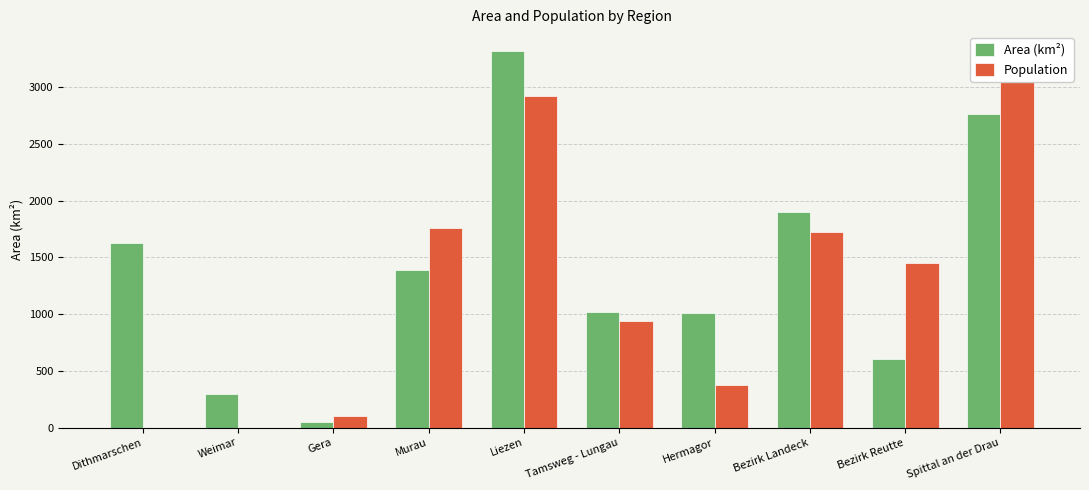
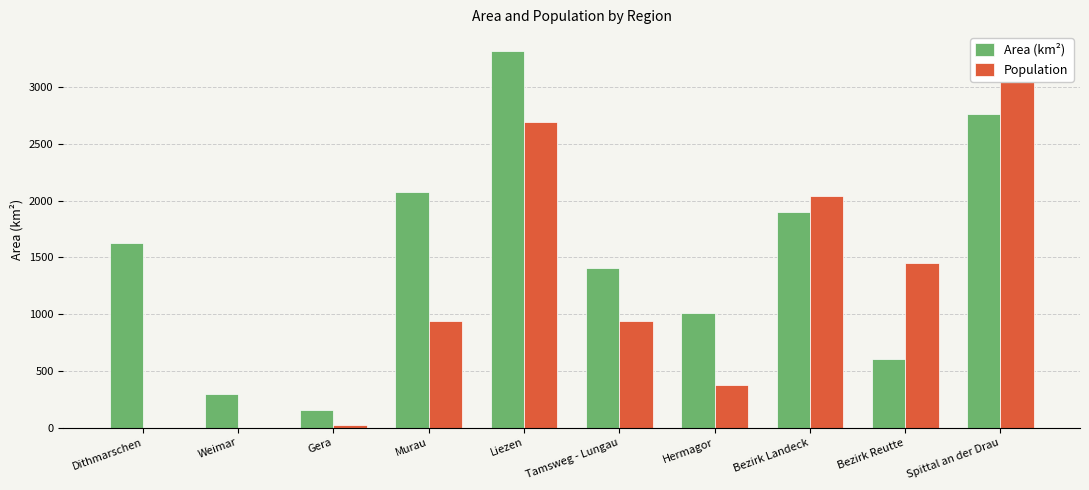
  {
    "Area (km²)": {
      "Dithmarschen": 1620,
      "Weimar": 300,
-     "Gera": 50,
-     "Murau": 1380,
+     "Gera": 150,
+     "Murau": 2070,
      "Liezen": 3320,
-     "Tamsweg - Lungau": 1020,
+     "Tamsweg - Lungau": 1400,
      "Hermagor": 1010,
      "Bezirk Landeck": 1900,
      "Bezirk Reutte": 600,
      "Spittal an der Drau": 2770
    },
    "Population": {
      "Dithmarschen": 0,
      "Weimar": 0,
-     "Gera": 100,
-     "Murau": 1760,
-     "Liezen": 2920,
+     "Gera": 20,
+     "Murau": 940,
+     "Liezen": 2700,
      "Tamsweg - Lungau": 940,
      "Hermagor": 370,
-     "Bezirk Landeck": 1720,
+     "Bezirk Landeck": 2040,
      "Bezirk Reutte": 1450
    }
  }
